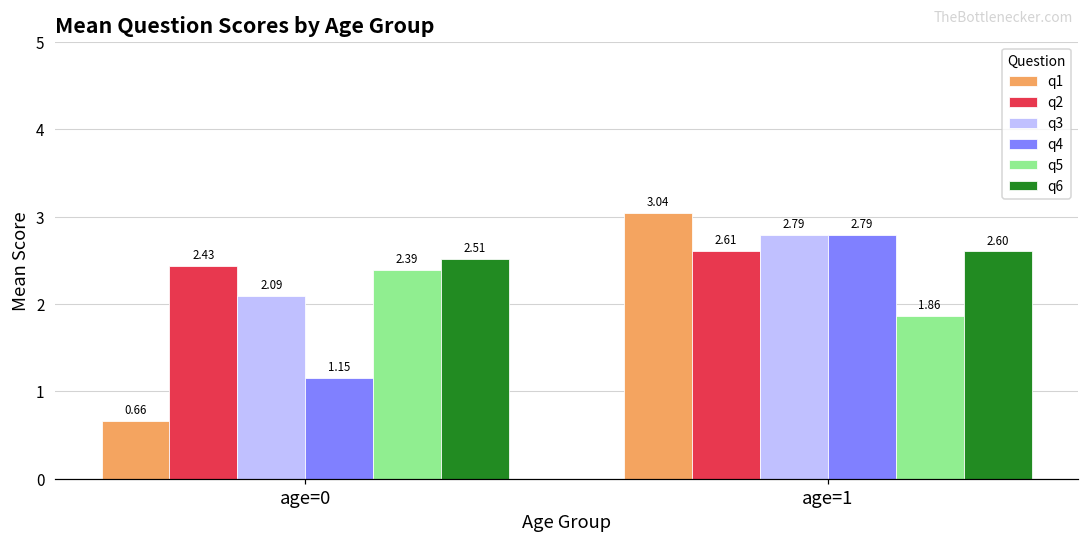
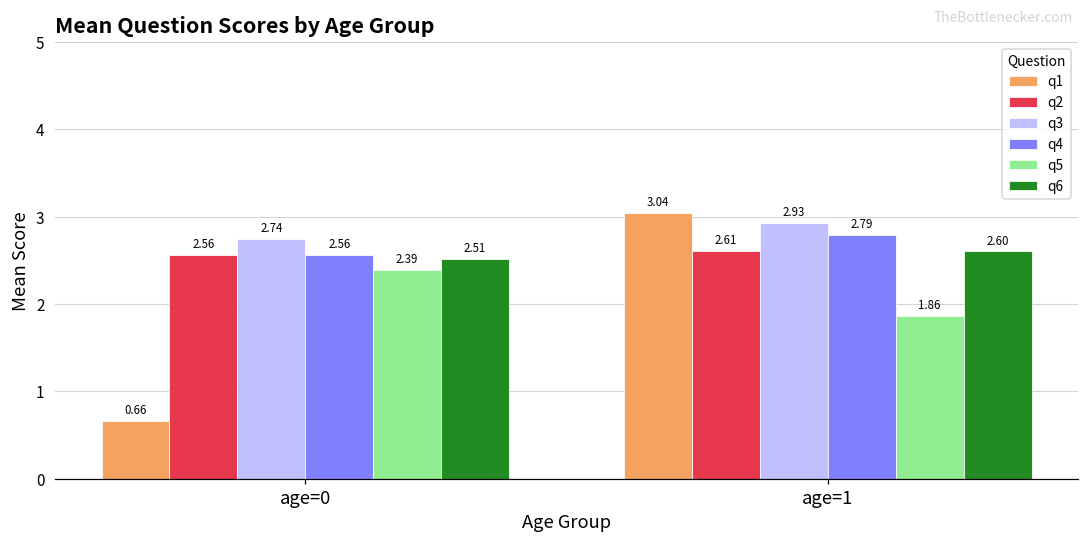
  {
    "q1": {
      "age=0": 0.66,
      "age=1": 3.04
    },
    "q2": {
-     "age=0": 2.43,
+     "age=0": 2.56,
      "age=1": 2.61
    },
    "q3": {
-     "age=0": 2.09,
-     "age=1": 2.79
+     "age=0": 2.74,
+     "age=1": 2.93
    },
    "q4": {
-     "age=0": 1.15,
+     "age=0": 2.56,
      "age=1": 2.79
    },
    "q5": {
      "age=0": 2.39,
      "age=1": 1.86
    },
    "q6": {
      "age=0": 2.51,
      "age=1": 2.60
    }
  }
